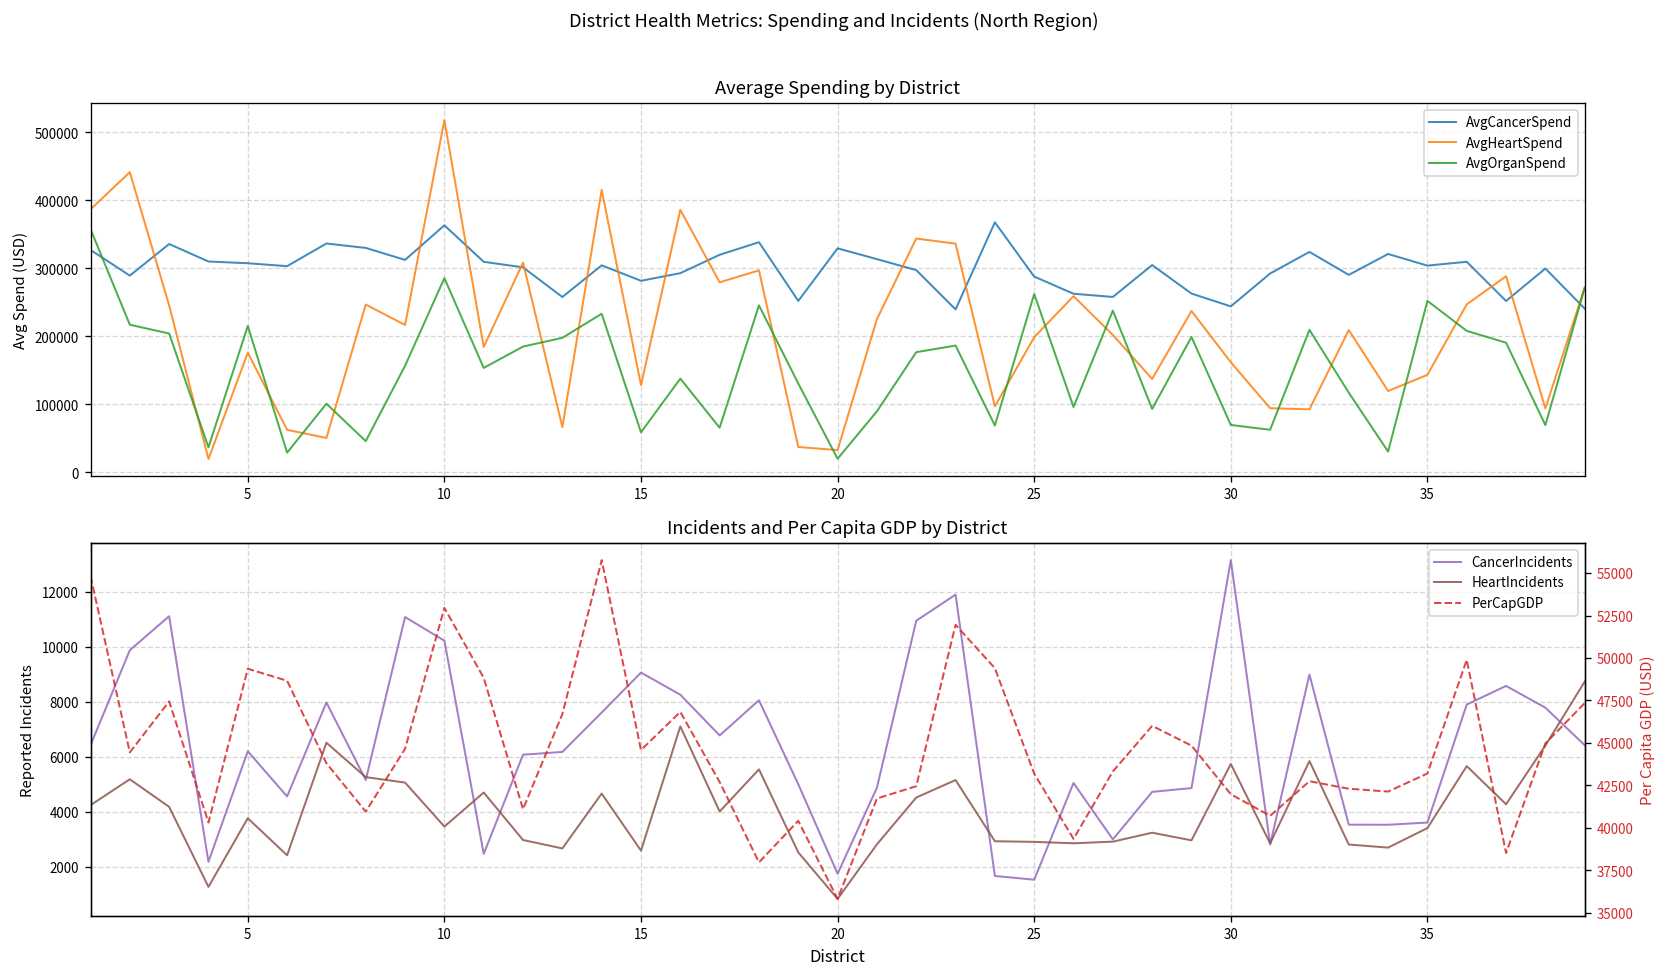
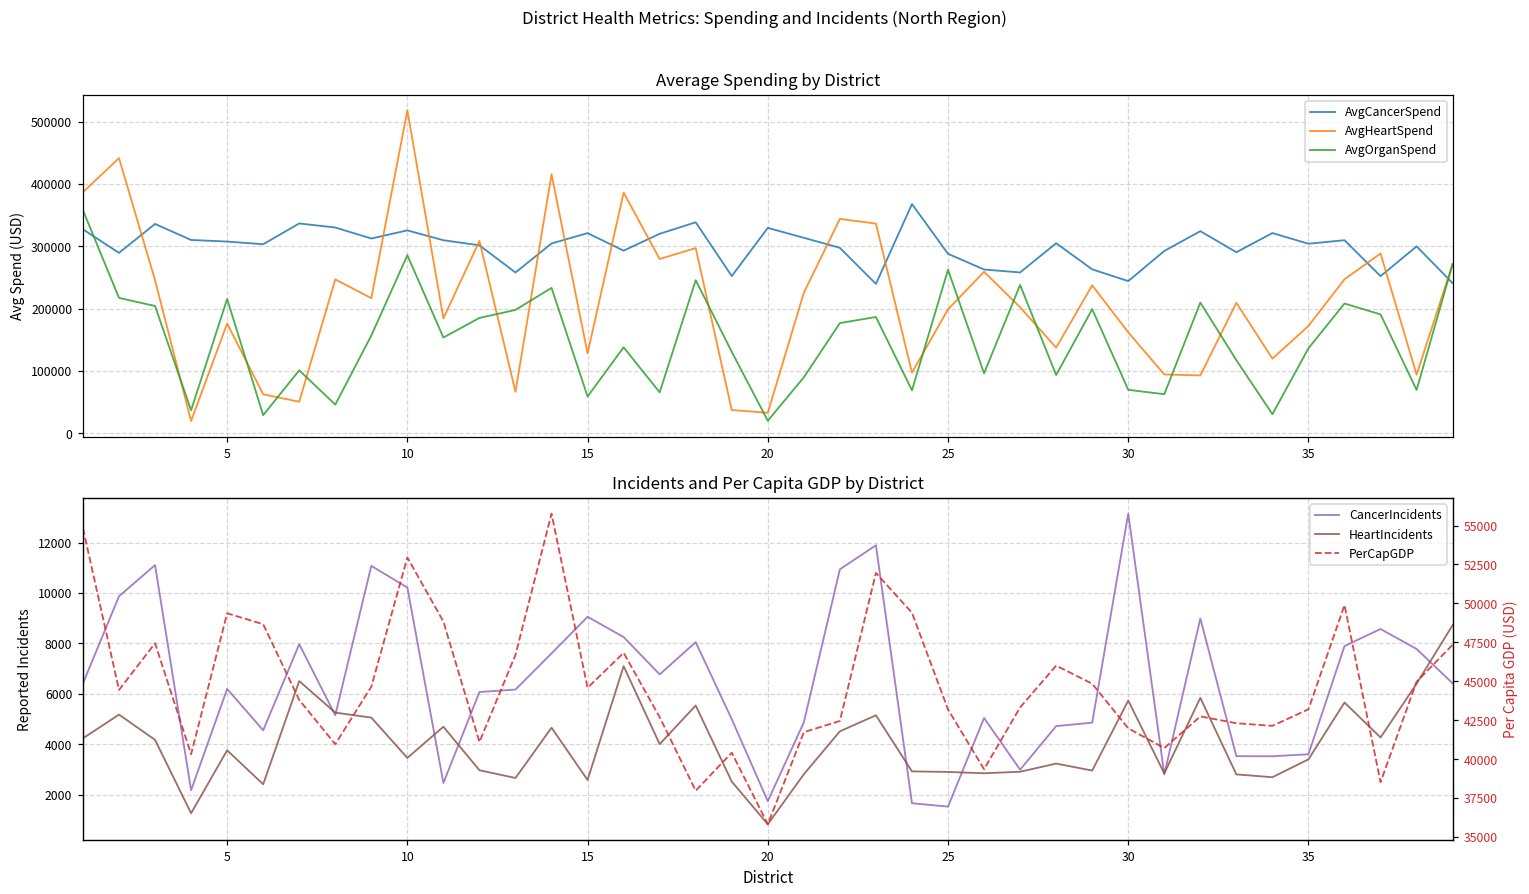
  {
    "Average Spending by District": {
      "AvgCancerSpend": {
        "5": 310000,
-       "10": 360000,
-       "15": 280000,
+       "10": 330000,
+       "15": 320000,
        "20": 330000,
        "25": 290000,
        "30": 240000,
        "35": 300000
      },
      "AvgHeartSpend": {
        "5": 180000,
        "10": 520000,
        "15": 130000,
        "20": 30000,
        "25": 200000,
        "30": 160000,
-       "35": 140000
+       "35": 170000
      },
      "AvgOrganSpend": {
        "5": 220000,
        "10": 290000,
        "15": 60000,
        "20": 20000,
        "25": 260000,
        "30": 70000,
-       "35": 250000
+       "35": 140000
      }
    }
  }
